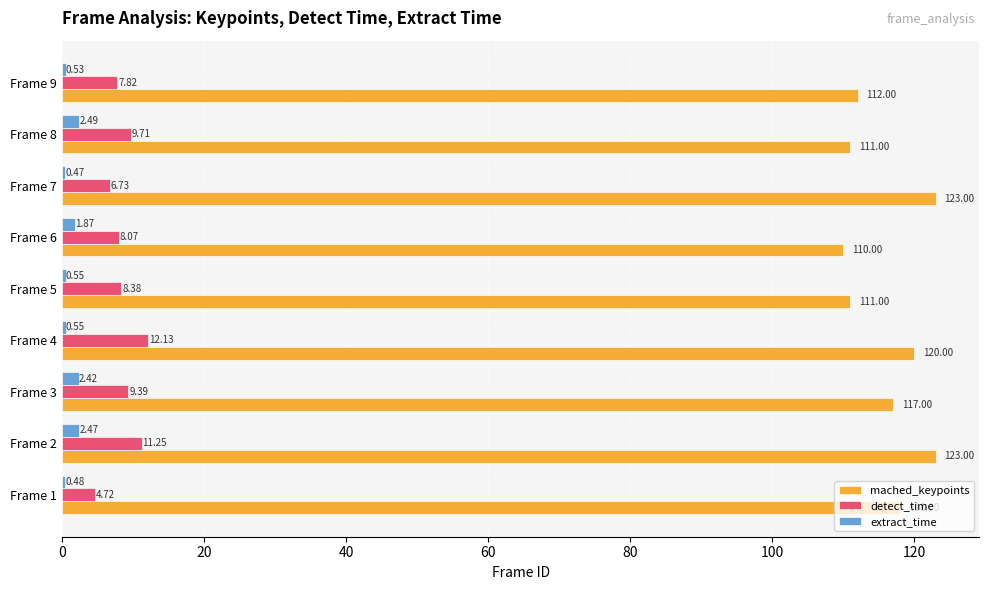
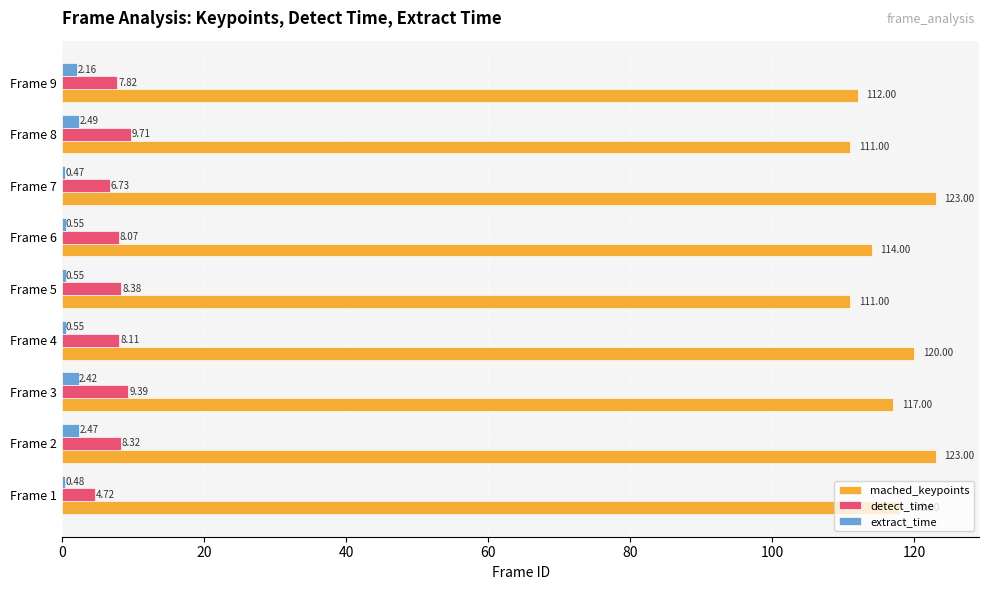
  {
    "mached_keypoints": {
      "Frame 9": 112.00,
      "Frame 8": 111.00,
      "Frame 7": 123.00,
-     "Frame 6": 110.00,
+     "Frame 6": 114.00,
      "Frame 5": 111.00,
      "Frame 4": 120.00,
      "Frame 3": 117.00,
      "Frame 2": 123.00
    },
    "detect_time": {
      "Frame 9": 7.82,
      "Frame 8": 9.71,
      "Frame 7": 6.73,
      "Frame 6": 8.07,
      "Frame 5": 8.38,
-     "Frame 4": 12.13,
+     "Frame 4": 8.11,
      "Frame 3": 9.39,
-     "Frame 2": 11.25,
+     "Frame 2": 8.32,
      "Frame 1": 4.72
    },
    "extract_time": {
-     "Frame 9": 0.53,
+     "Frame 9": 2.16,
      "Frame 8": 2.49,
      "Frame 7": 0.47,
-     "Frame 6": 1.87,
+     "Frame 6": 0.55,
      "Frame 5": 0.55,
      "Frame 4": 0.55,
      "Frame 3": 2.42,
      "Frame 2": 2.47,
      "Frame 1": 0.48
    }
  }
